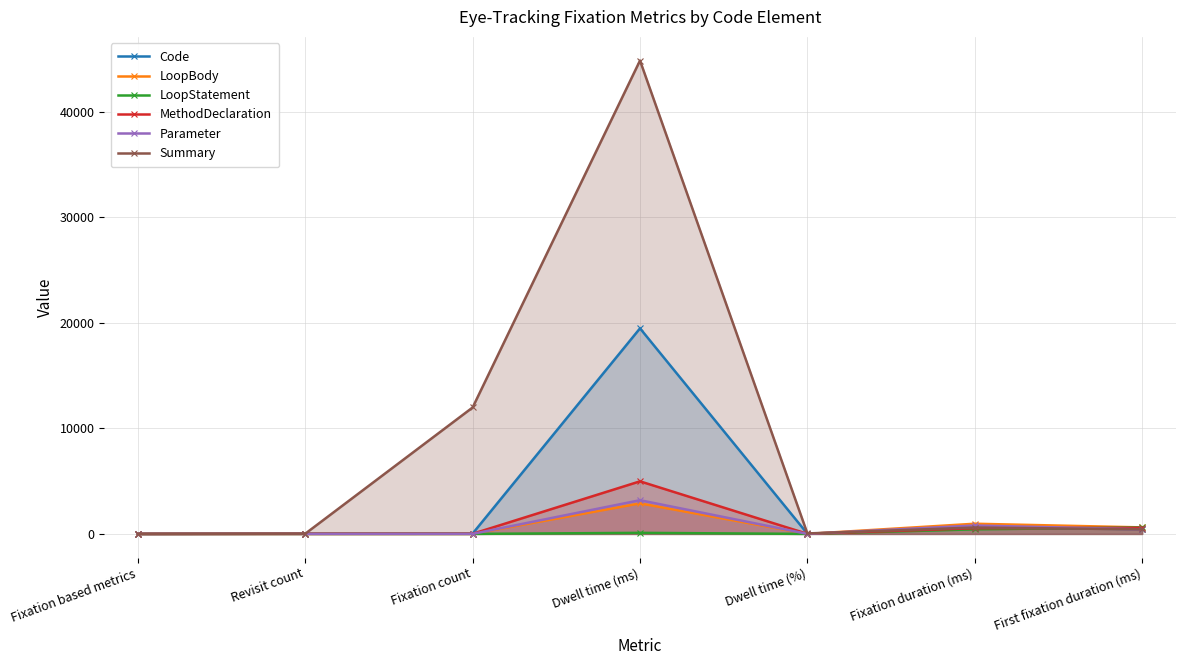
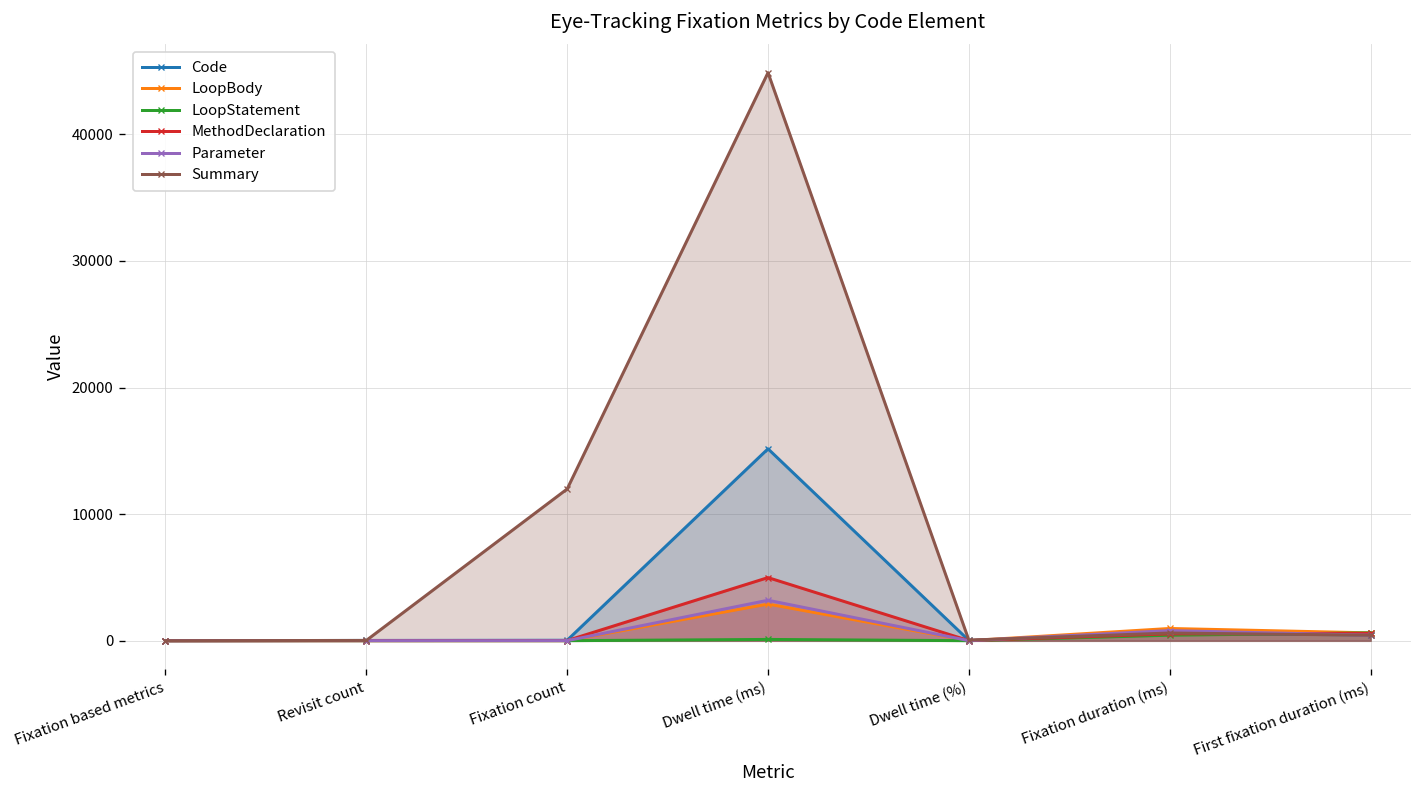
  {
    "Code": {
-     "Dwell time (ms)": 19500
+     "Dwell time (ms)": 15200
    },
    "LoopBody": {
      "Dwell time (ms)": 2900
    },
    "LoopStatement": {
      "Dwell time (ms)": 100
    },
    "MethodDeclaration": {
      "Dwell time (ms)": 5000
    },
    "Parameter": {
      "Dwell time (ms)": 3200
    },
    "Summary": {
      "Fixation count": 12000,
      "Dwell time (ms)": 44900
    }
  }
